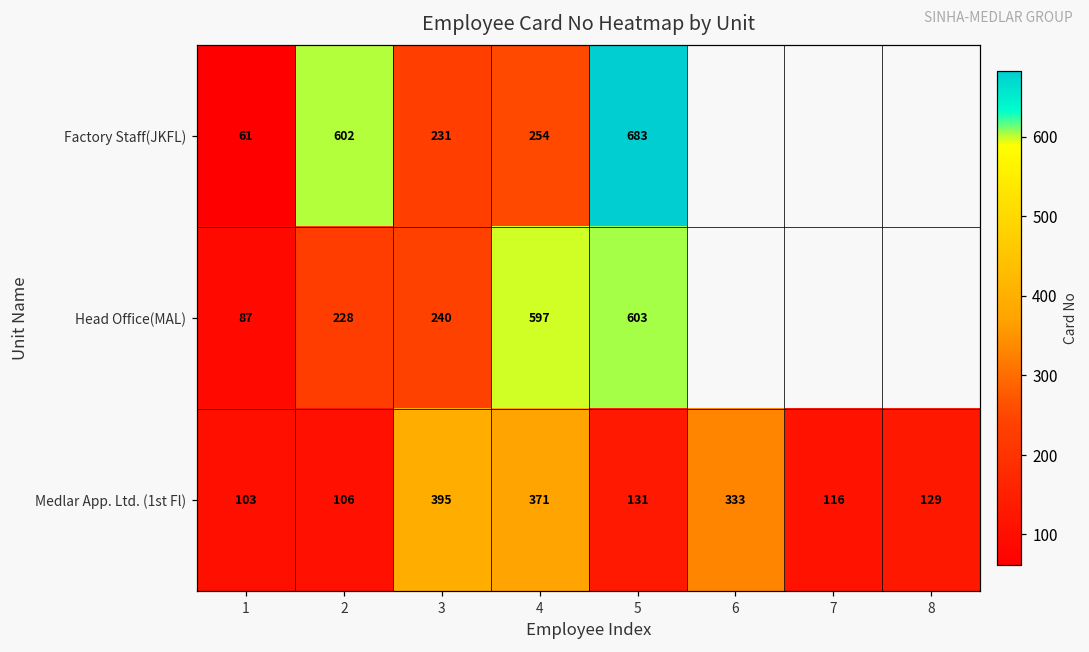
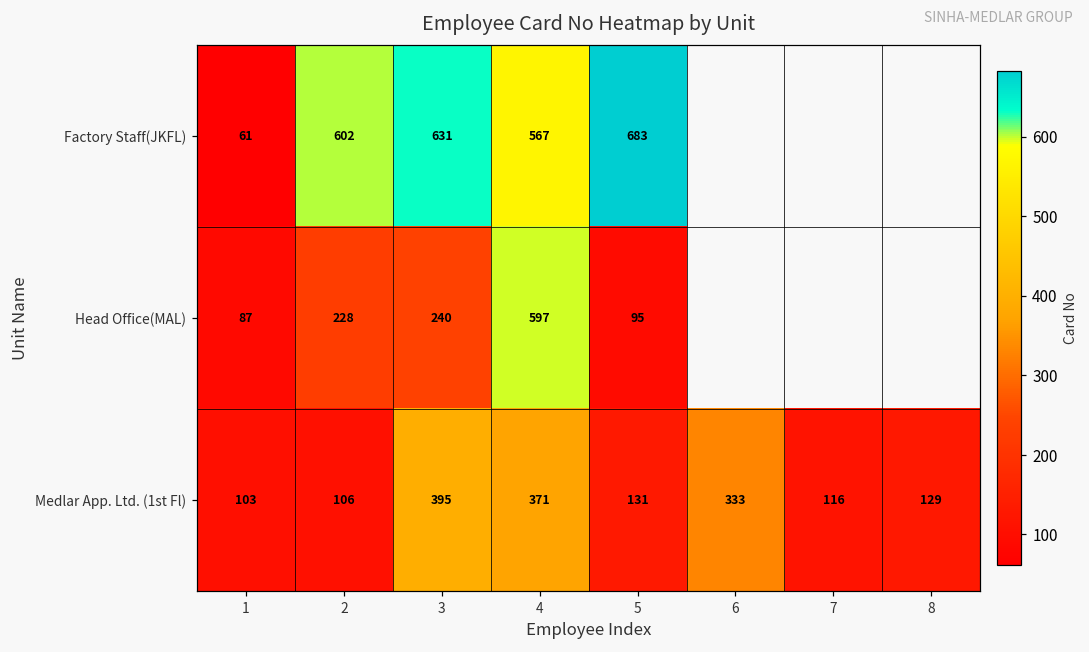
  {
    "Factory Staff(JKFL)": {
      "1": 61,
      "2": 602,
-     "3": 231,
-     "4": 254,
+     "3": 631,
+     "4": 567,
      "5": 683
    },
    "Head Office(MAL)": {
      "1": 87,
      "2": 228,
      "3": 240,
      "4": 597,
-     "5": 603
+     "5": 95
    },
    "Medlar App. Ltd. (1st Fl)": {
      "1": 103,
      "2": 106,
      "3": 395,
      "4": 371,
      "5": 131,
      "6": 333,
      "7": 116,
      "8": 129
    }
  }
